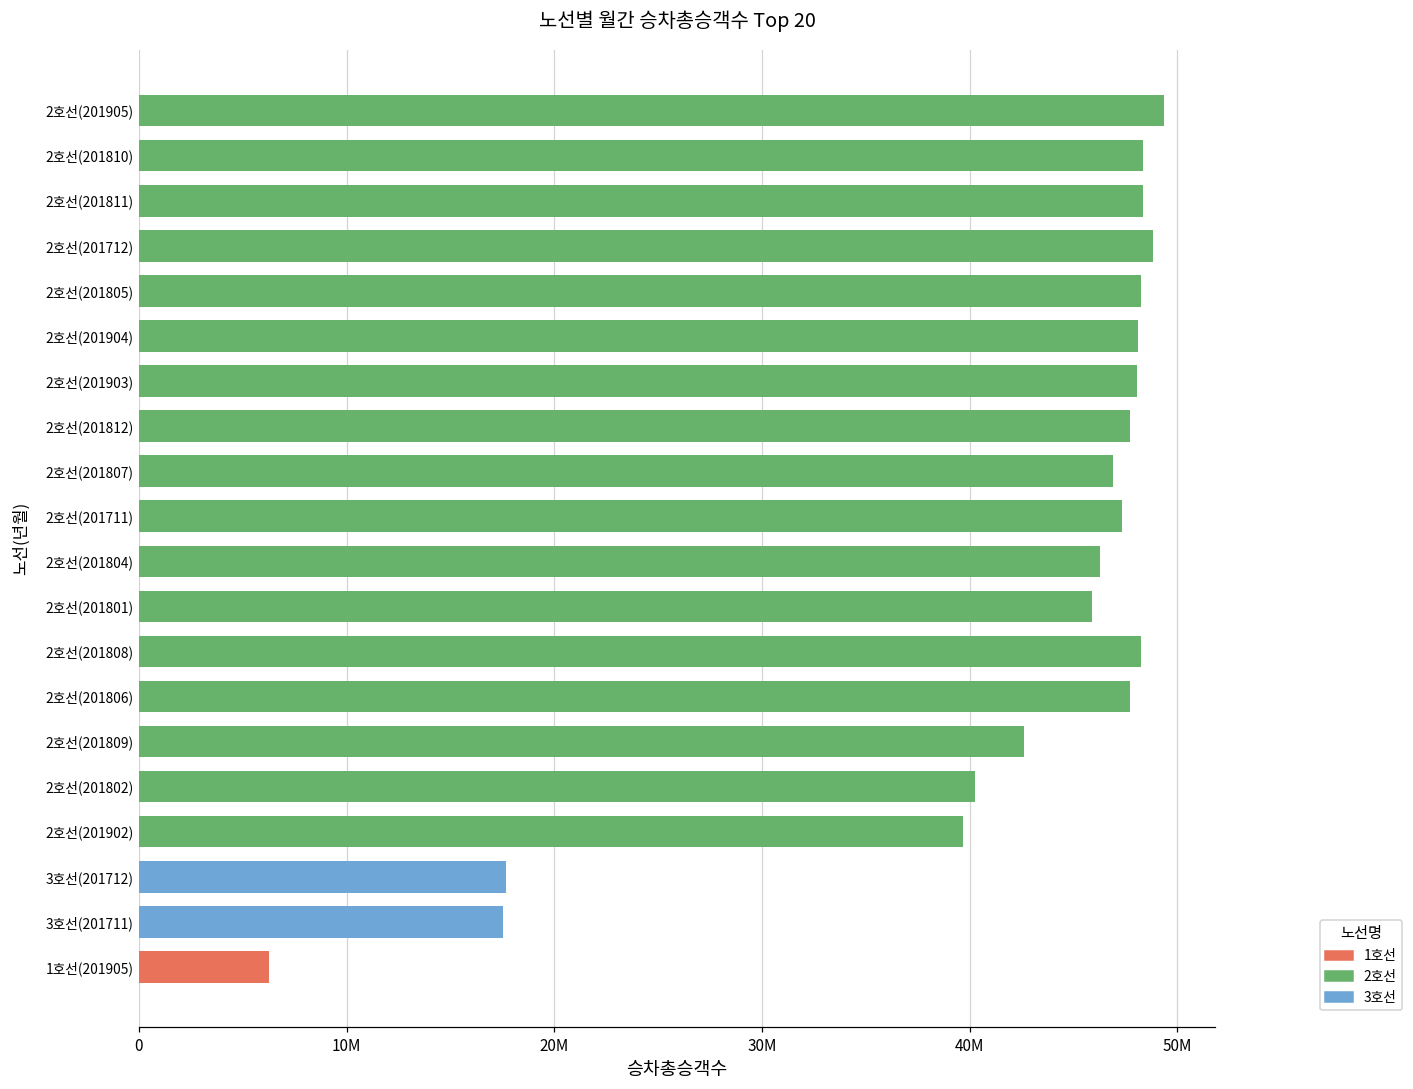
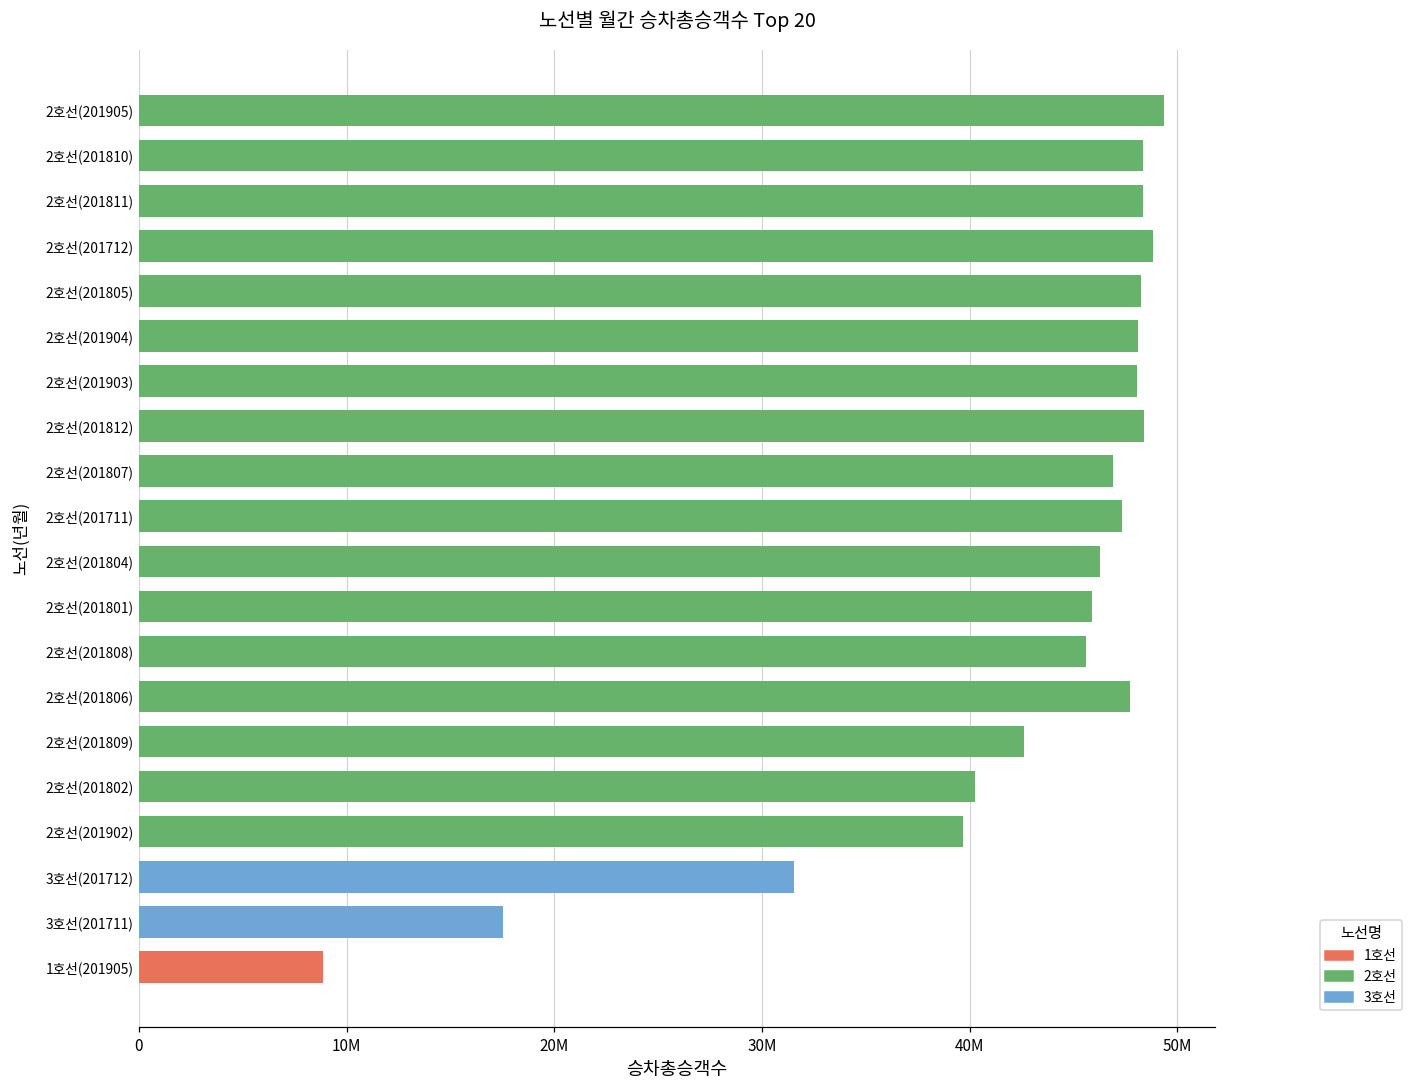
  {
    "2호선(201905)": 49400000,
    "2호선(201810)": 48300000,
    "2호선(201811)": 48300000,
    "2호선(201712)": 48800000,
    "2호선(201805)": 48200000,
    "2호선(201904)": 48100000,
    "2호선(201903)": 48000000,
-   "2호선(201812)": 47700000,
+   "2호선(201812)": 48400000,
    "2호선(201807)": 46900000,
    "2호선(201711)": 47300000,
    "2호선(201804)": 46300000,
    "2호선(201801)": 45900000,
-   "2호선(201808)": 48200000,
+   "2호선(201808)": 45600000,
    "2호선(201806)": 47700000,
    "2호선(201809)": 42600000,
    "2호선(201802)": 40200000,
    "2호선(201902)": 39700000,
-   "3호선(201712)": 17700000,
+   "3호선(201712)": 31500000,
    "3호선(201711)": 17500000,
-   "1호선(201905)": 6200000
+   "1호선(201905)": 8800000
  }
